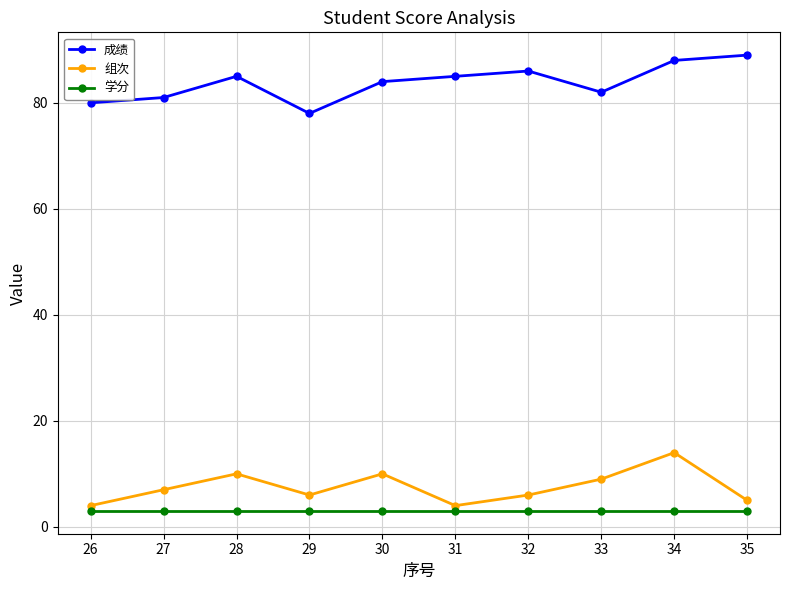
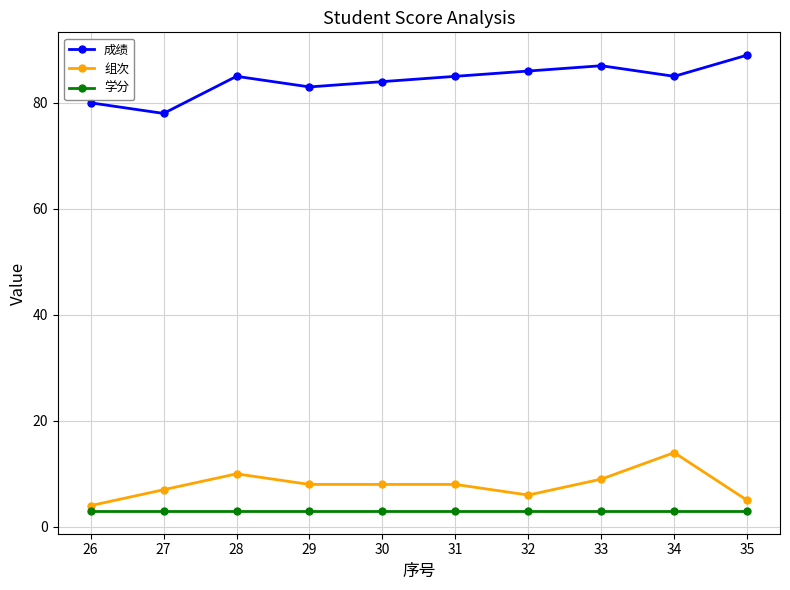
  {
    "成绩": {
      "26": 80,
-     "27": 81,
+     "27": 78,
      "28": 85,
-     "29": 78,
+     "29": 83,
      "30": 84,
      "31": 85,
      "32": 86,
-     "33": 82,
-     "34": 88,
+     "33": 87,
+     "34": 85,
      "35": 89
    },
    "组次": {
      "26": 4,
      "27": 7,
      "28": 10,
-     "29": 6,
-     "30": 10,
-     "31": 4,
+     "29": 8,
+     "30": 8,
+     "31": 8,
      "32": 6,
      "33": 9,
      "34": 14,
      "35": 5
    },
    "学分": {
      "26": 3,
      "27": 3,
      "28": 3,
      "29": 3,
      "30": 3,
      "31": 3,
      "32": 3,
      "33": 3,
      "34": 3,
      "35": 3
    }
  }
